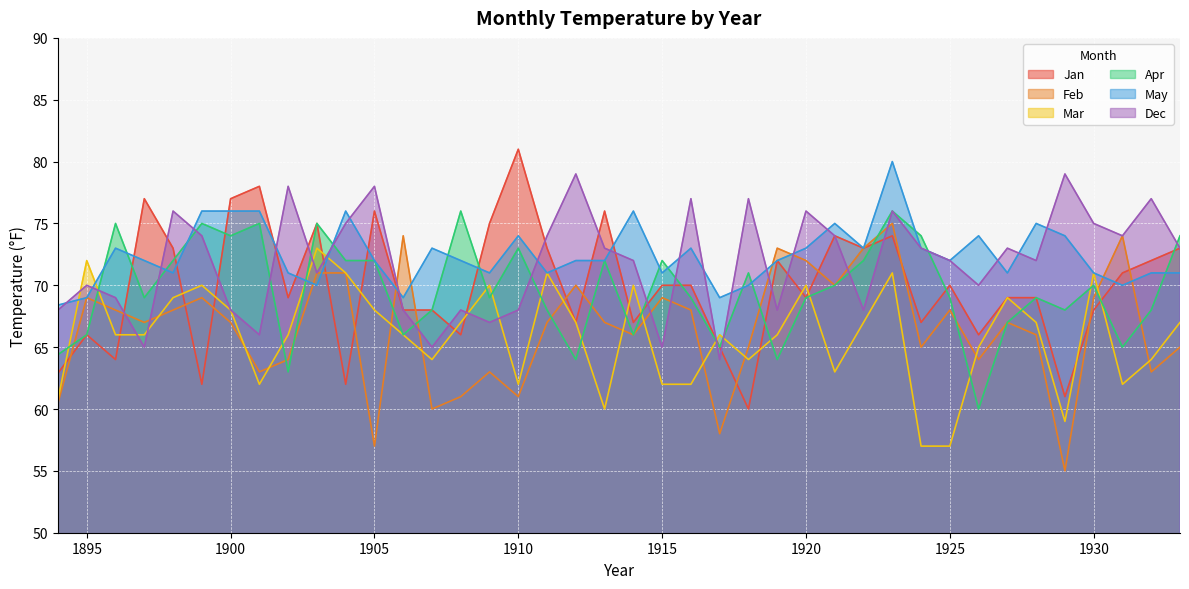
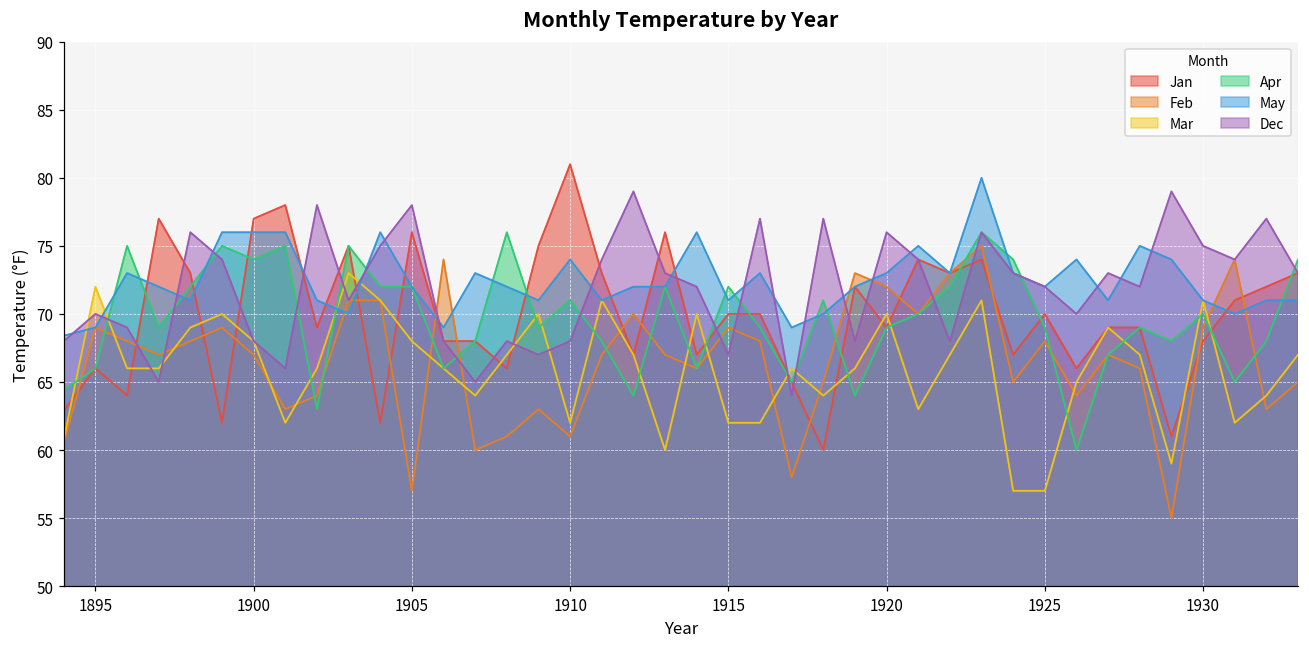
  {
    "Apr": {
      "1900": 74,
-     "1910": 73,
+     "1910": 71,
      "1915": 72,
      "1925": 69,
      "1930": 70
    },
    "May": {
      "1900": 76,
      "1910": 74,
      "1915": 71,
      "1920": 73
    },
    "Dec": {
      "1895": 70,
      "1905": 78,
      "1910": 68,
-     "1915": 65,
+     "1915": 67,
      "1920": 76,
      "1930": 75
    }
  }
